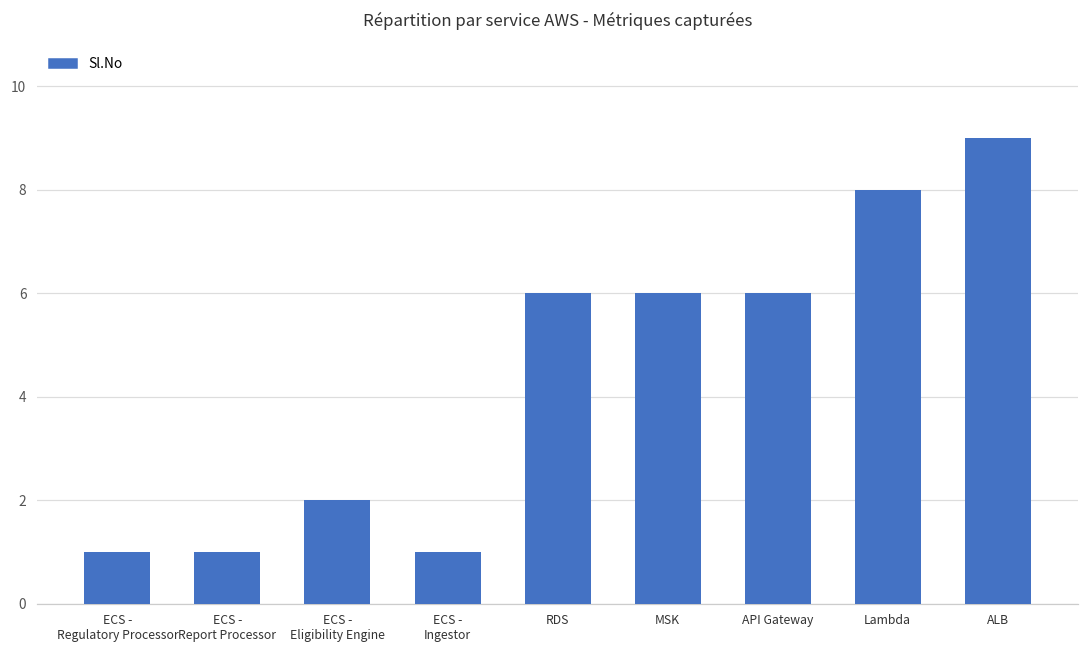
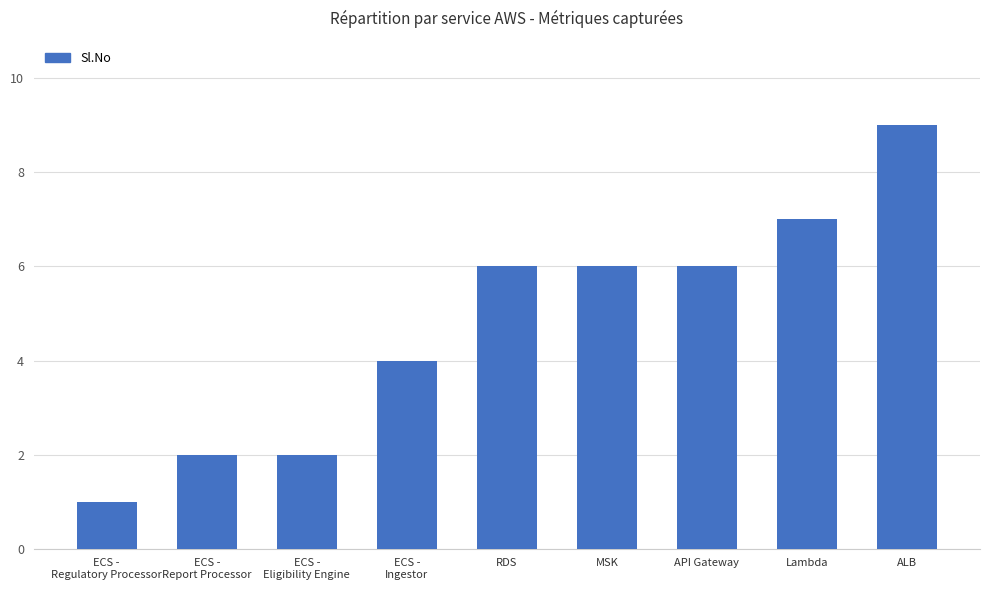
  {
    "ECS - Regulatory Processor": 1,
-   "ECS - Report Processor": 1,
+   "ECS - Report Processor": 2,
    "ECS - Eligibility Engine": 2,
-   "ECS - Ingestor": 1,
+   "ECS - Ingestor": 4,
    "RDS": 6,
    "MSK": 6,
    "API Gateway": 6,
-   "Lambda": 8,
+   "Lambda": 7,
    "ALB": 9
  }
